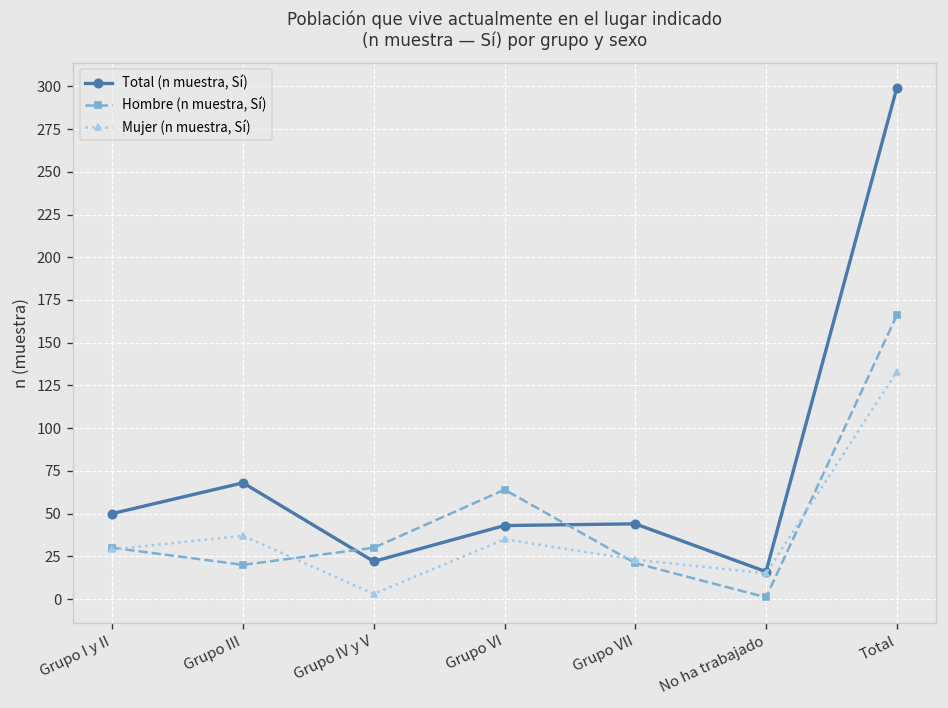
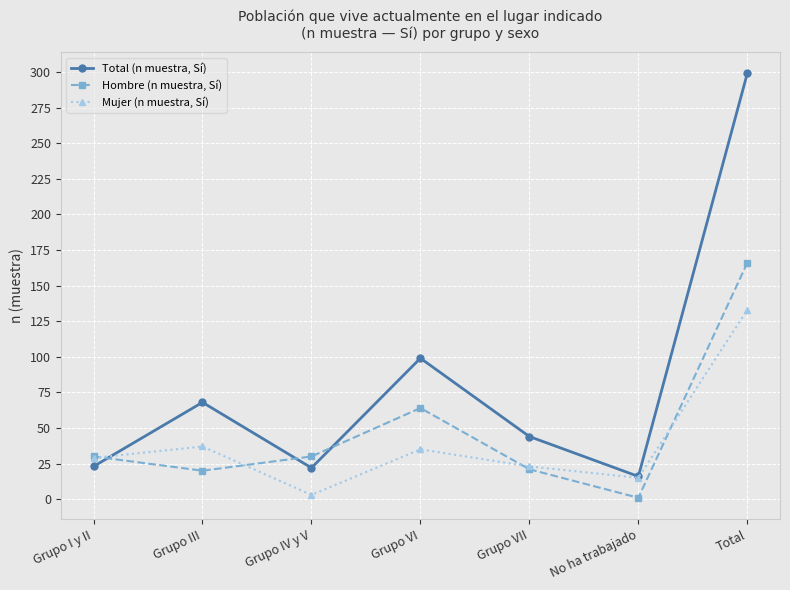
  {
    "Total (n muestra, Sí)": {
-     "Grupo I y II": 50,
+     "Grupo I y II": 23,
      "Grupo III": 68,
      "Grupo IV y V": 22,
-     "Grupo VI": 43,
+     "Grupo VI": 99,
      "Grupo VII": 44,
      "Total": 299
    }
  }
